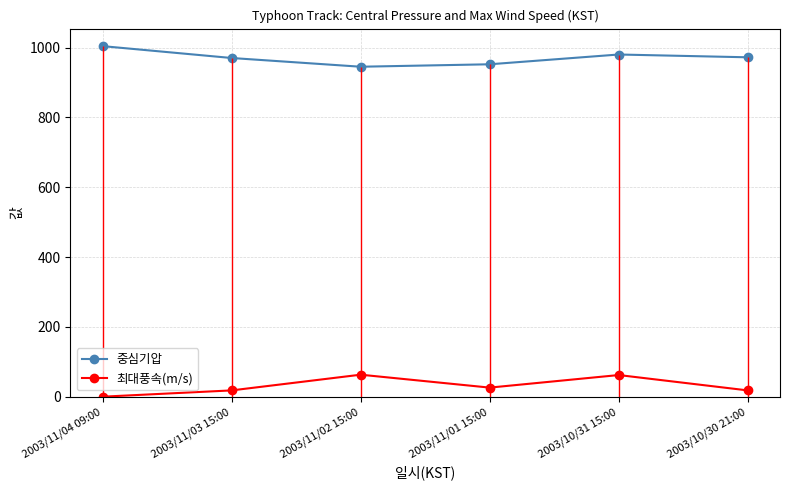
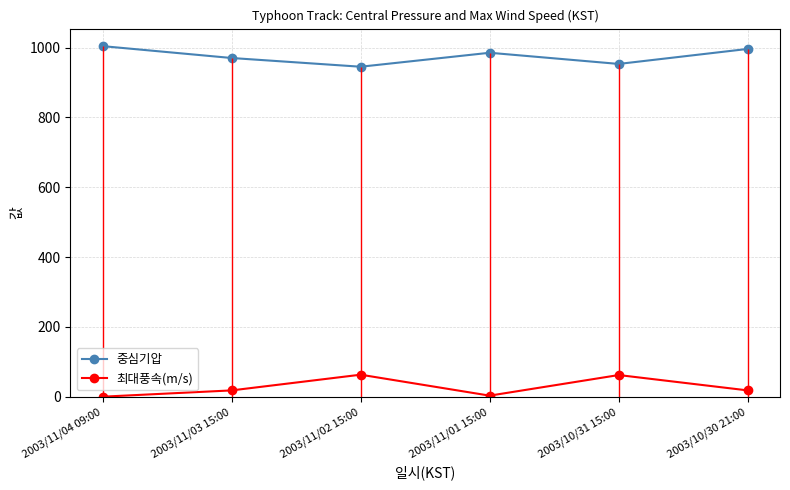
  {
    "중심기압": {
      "2003/11/04 09:00": 1000,
      "2003/11/03 15:00": 970,
      "2003/11/02 15:00": 950,
-     "2003/11/01 15:00": 950,
-     "2003/10/31 15:00": 980,
-     "2003/10/30 21:00": 970
+     "2003/11/01 15:00": 990,
+     "2003/10/31 15:00": 950,
+     "2003/10/30 21:00": 1000
    },
    "최대풍속(m/s)": {
      "2003/11/04 09:00": 0,
      "2003/11/03 15:00": 20,
      "2003/11/02 15:00": 60,
-     "2003/11/01 15:00": 30,
+     "2003/11/01 15:00": 0,
      "2003/10/31 15:00": 60,
      "2003/10/30 21:00": 20
    }
  }
